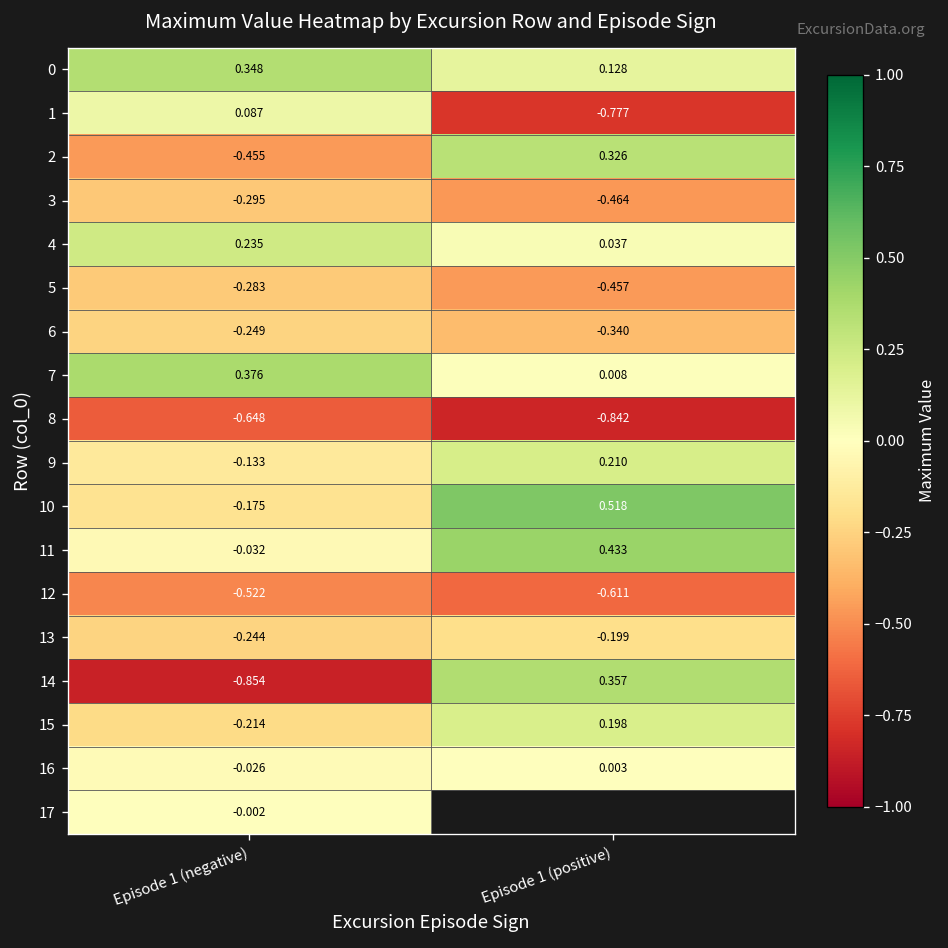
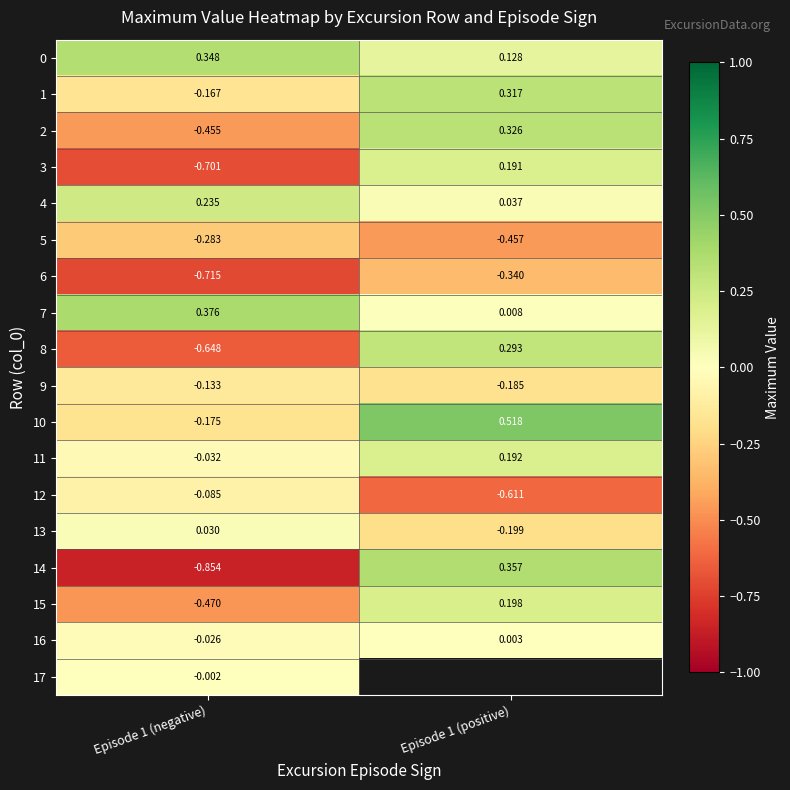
  {
    "0": {
      "Episode 1 (negative)": 0.348,
      "Episode 1 (positive)": 0.128
    },
    "1": {
-     "Episode 1 (negative)": 0.087,
-     "Episode 1 (positive)": -0.777
+     "Episode 1 (negative)": -0.167,
+     "Episode 1 (positive)": 0.317
    },
    "2": {
      "Episode 1 (negative)": -0.455,
      "Episode 1 (positive)": 0.326
    },
    "3": {
-     "Episode 1 (negative)": -0.295,
-     "Episode 1 (positive)": -0.464
+     "Episode 1 (negative)": -0.701,
+     "Episode 1 (positive)": 0.191
    },
    "4": {
      "Episode 1 (negative)": 0.235,
      "Episode 1 (positive)": 0.037
    },
    "5": {
      "Episode 1 (negative)": -0.283,
      "Episode 1 (positive)": -0.457
    },
    "6": {
-     "Episode 1 (negative)": -0.249,
+     "Episode 1 (negative)": -0.715,
      "Episode 1 (positive)": -0.340
    },
    "7": {
      "Episode 1 (negative)": 0.376,
      "Episode 1 (positive)": 0.008
    },
    "8": {
      "Episode 1 (negative)": -0.648,
-     "Episode 1 (positive)": -0.842
+     "Episode 1 (positive)": 0.293
    },
    "9": {
      "Episode 1 (negative)": -0.133,
-     "Episode 1 (positive)": 0.210
+     "Episode 1 (positive)": -0.185
    },
    "10": {
      "Episode 1 (negative)": -0.175,
      "Episode 1 (positive)": 0.518
    },
    "11": {
      "Episode 1 (negative)": -0.032,
-     "Episode 1 (positive)": 0.433
+     "Episode 1 (positive)": 0.192
    },
    "12": {
-     "Episode 1 (negative)": -0.522,
+     "Episode 1 (negative)": -0.085,
      "Episode 1 (positive)": -0.611
    },
    "13": {
-     "Episode 1 (negative)": -0.244,
+     "Episode 1 (negative)": 0.030,
      "Episode 1 (positive)": -0.199
    },
    "14": {
      "Episode 1 (negative)": -0.854,
      "Episode 1 (positive)": 0.357
    },
    "15": {
-     "Episode 1 (negative)": -0.214,
+     "Episode 1 (negative)": -0.470,
      "Episode 1 (positive)": 0.198
    },
    "16": {
      "Episode 1 (negative)": -0.026,
      "Episode 1 (positive)": 0.003
    },
    "17": {
      "Episode 1 (negative)": -0.002
    }
  }
